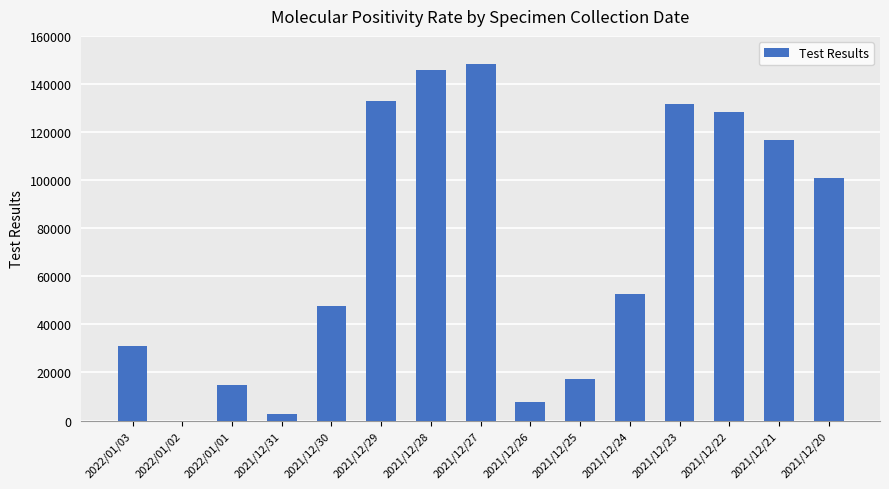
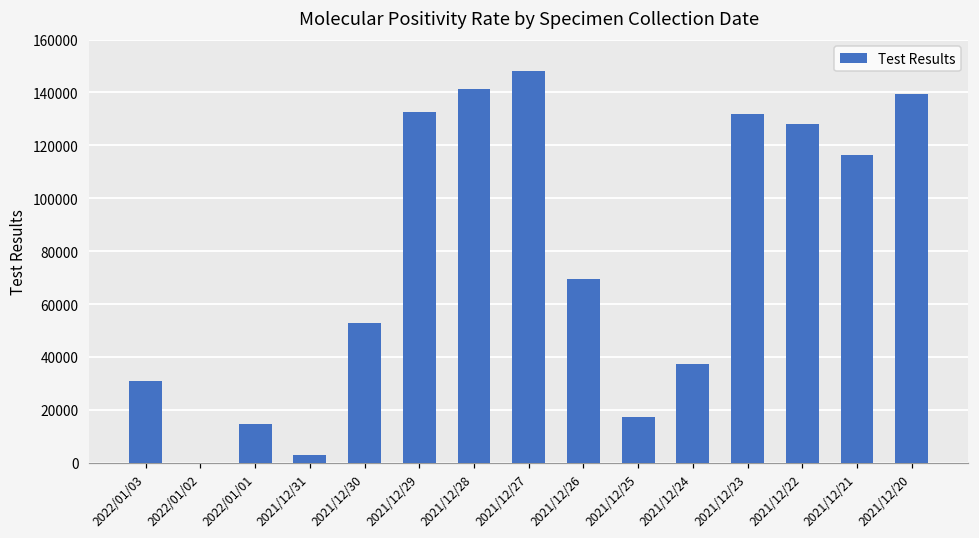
  {
    "2022/01/03": 31000,
    "2022/01/01": 15000,
    "2021/12/31": 3000,
-   "2021/12/30": 48000,
+   "2021/12/30": 53000,
    "2021/12/29": 133000,
-   "2021/12/28": 146000,
+   "2021/12/28": 141000,
    "2021/12/27": 148000,
-   "2021/12/26": 8000,
+   "2021/12/26": 69000,
    "2021/12/25": 17000,
-   "2021/12/24": 53000,
+   "2021/12/24": 37000,
    "2021/12/23": 132000,
    "2021/12/22": 128000,
    "2021/12/21": 117000,
-   "2021/12/20": 101000
+   "2021/12/20": 139000
  }
